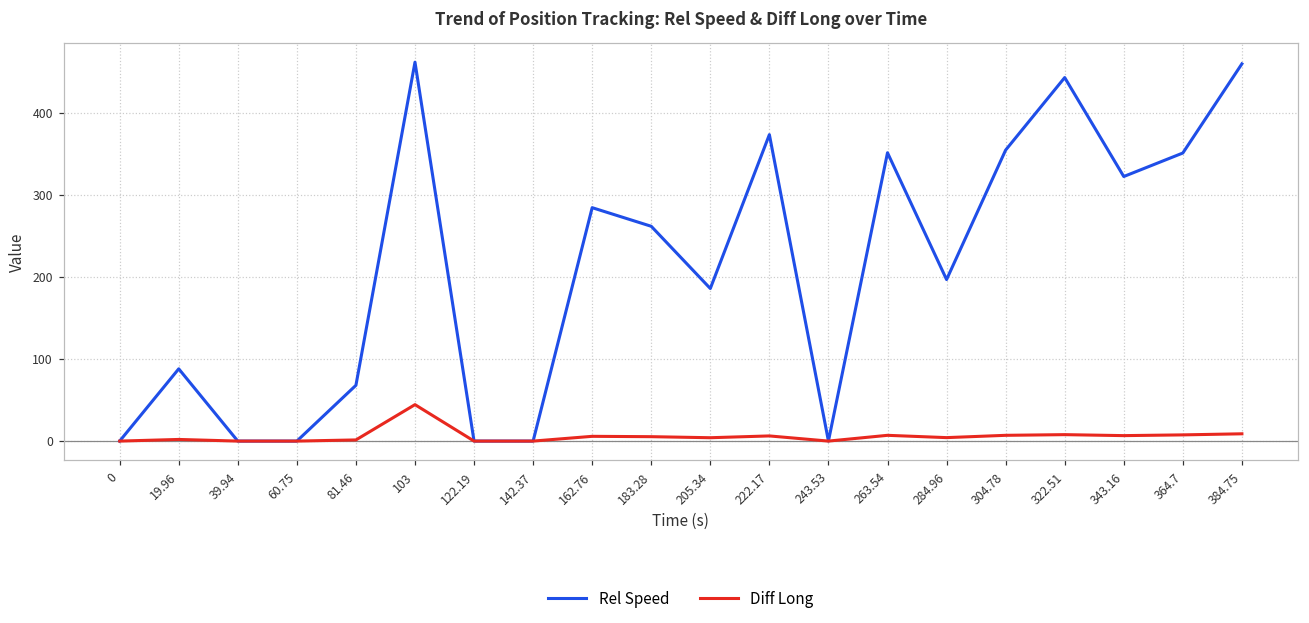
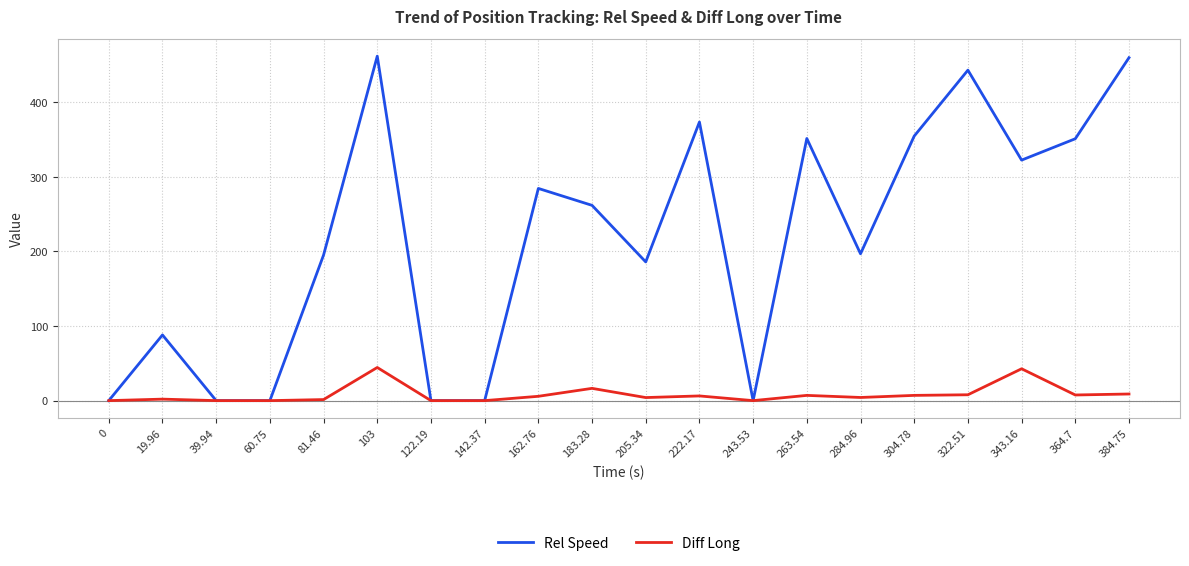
  {
    "Rel Speed": {
      "19.96": 90,
-     "81.46": 70,
+     "81.46": 200,
      "103": 460,
      "162.76": 280,
      "183.28": 260,
      "205.34": 190,
      "222.17": 370,
      "263.54": 350,
      "284.96": 200,
      "304.78": 350,
      "322.51": 440,
      "343.16": 320,
      "364.7": 350,
      "384.75": 460
    },
    "Diff Long": {
      "19.96": 0,
      "81.46": 0,
      "103": 40,
      "162.76": 10,
-     "183.28": 10,
+     "183.28": 20,
      "205.34": 0,
      "222.17": 10,
      "263.54": 10,
      "284.96": 0,
      "304.78": 10,
      "322.51": 10,
-     "343.16": 10,
+     "343.16": 40,
      "364.7": 10,
      "384.75": 10
    }
  }
